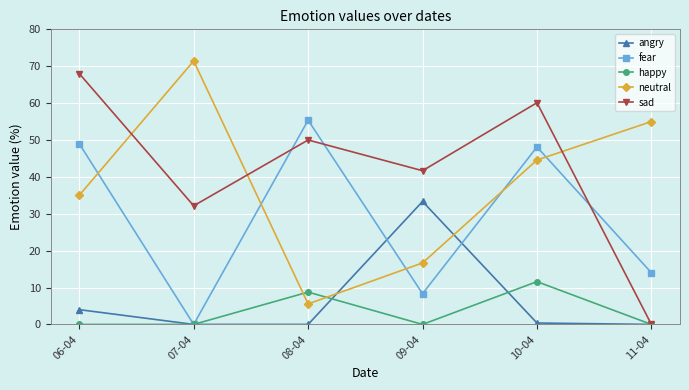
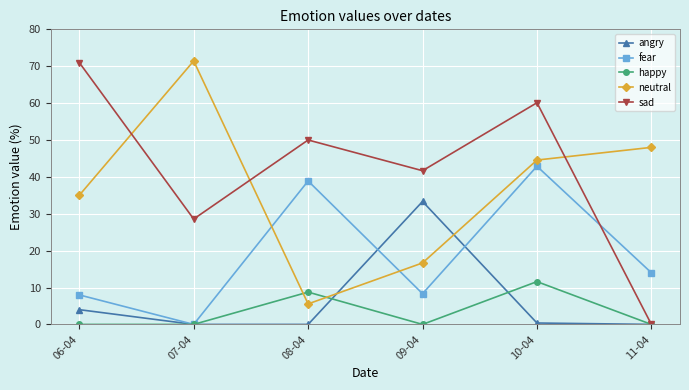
  {
    "angry": {
      "06-04": 4,
      "08-04": 0,
      "09-04": 33,
      "10-04": 0
    },
    "fear": {
-     "06-04": 49,
-     "08-04": 55,
+     "06-04": 8,
+     "08-04": 39,
      "09-04": 8,
-     "10-04": 48,
+     "10-04": 43,
      "11-04": 14
    },
    "happy": {
      "06-04": 0,
      "08-04": 9,
      "09-04": 0,
      "10-04": 12
    },
    "neutral": {
      "06-04": 35,
      "07-04": 71,
      "08-04": 6,
      "09-04": 17,
      "10-04": 45,
-     "11-04": 55
+     "11-04": 48
    },
    "sad": {
-     "06-04": 68,
-     "07-04": 32,
+     "06-04": 71,
+     "07-04": 29,
      "08-04": 50,
      "09-04": 42,
      "10-04": 60
    }
  }
